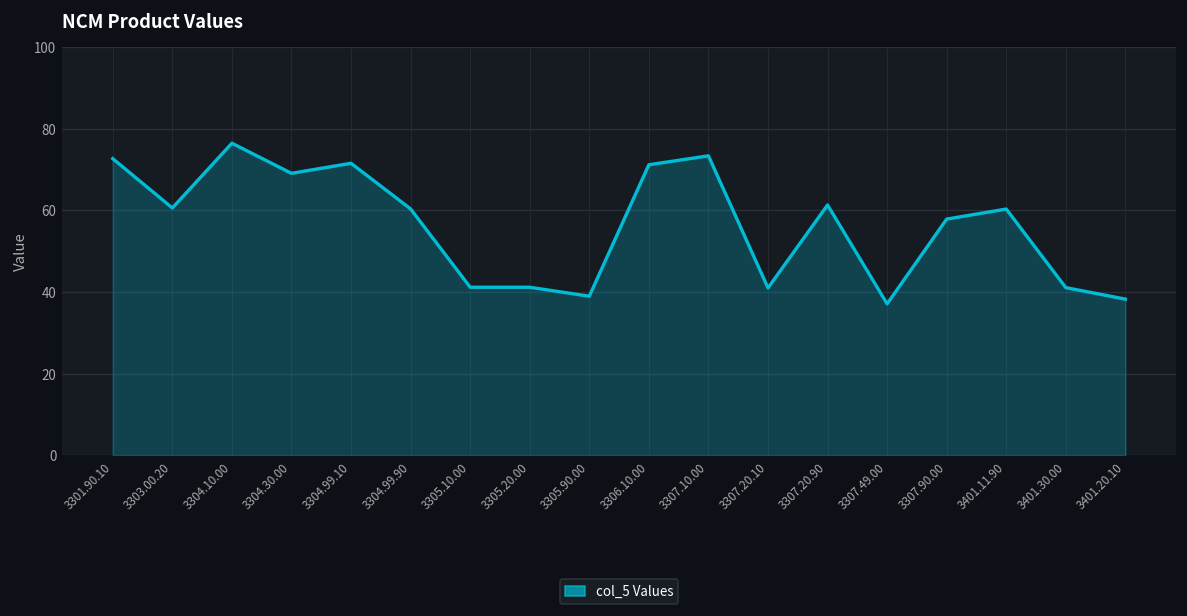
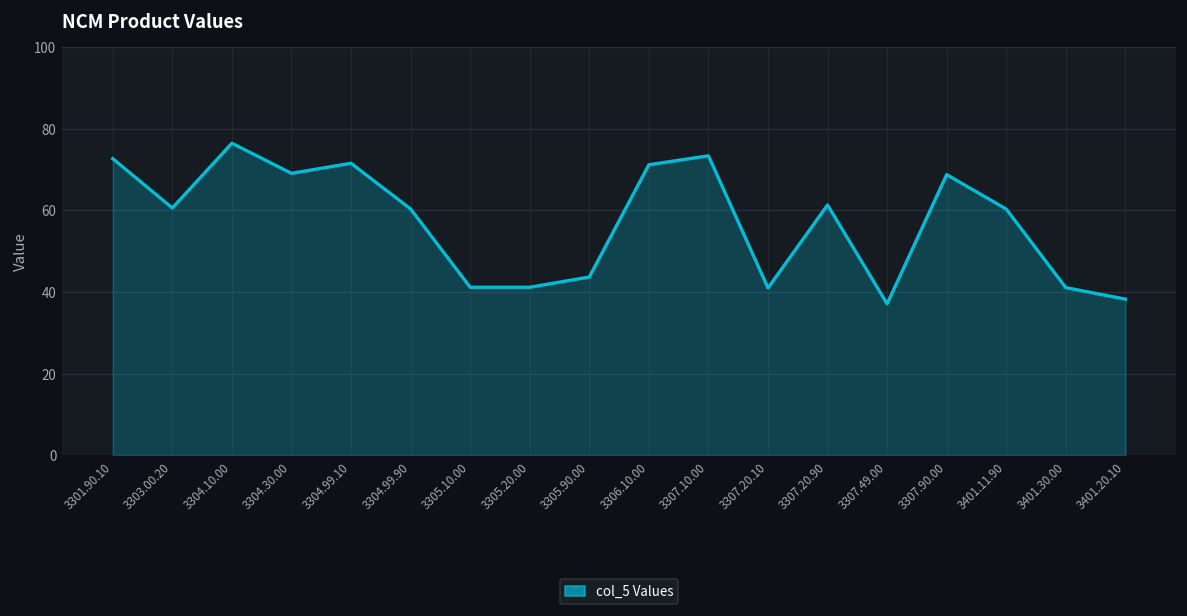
  {
    "3301.90.10": 73,
    "3303.00.20": 61,
    "3304.10.00": 76,
    "3304.30.00": 69,
    "3304.99.10": 72,
    "3304.99.90": 60,
    "3305.10.00": 41,
    "3305.20.00": 41,
-   "3305.90.00": 39,
+   "3305.90.00": 44,
    "3306.10.00": 71,
    "3307.10.00": 73,
    "3307.20.10": 41,
    "3307.20.90": 61,
    "3307.49.00": 37,
-   "3307.90.00": 58,
+   "3307.90.00": 69,
    "3401.11.90": 60,
    "3401.30.00": 41,
    "3401.20.10": 38
  }
